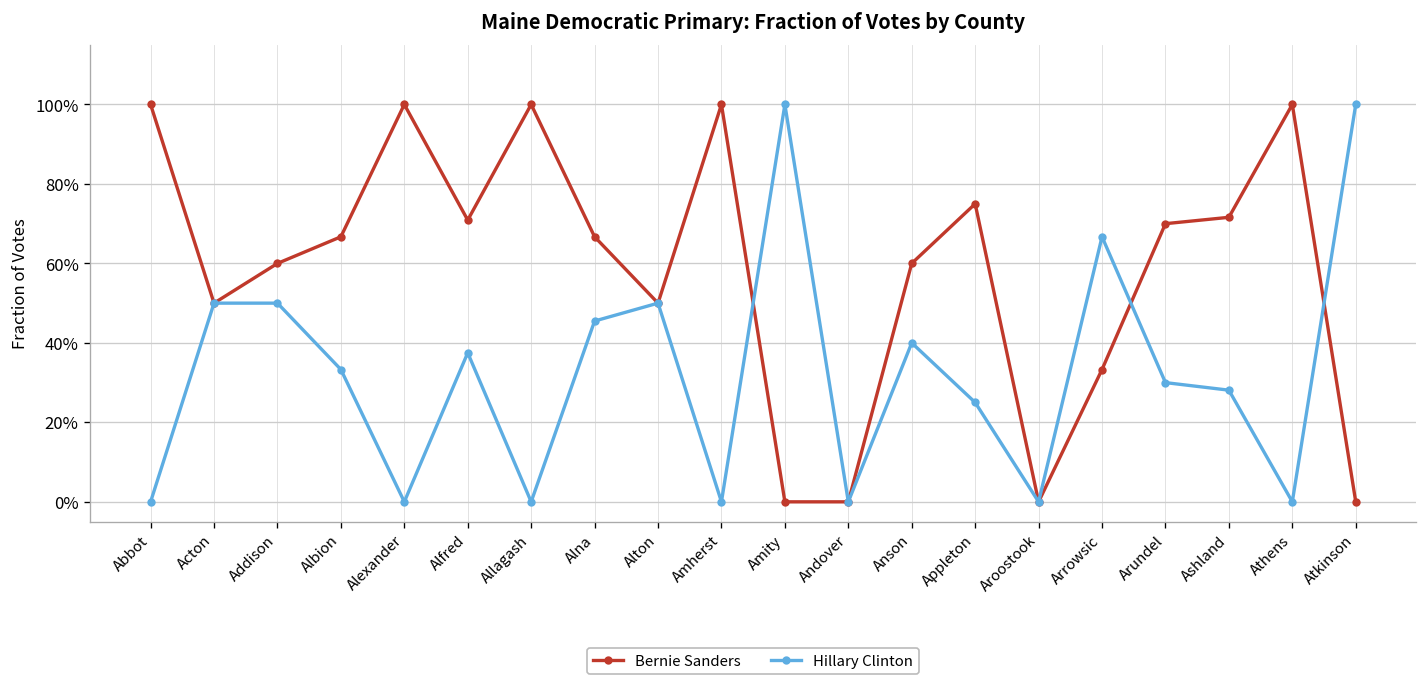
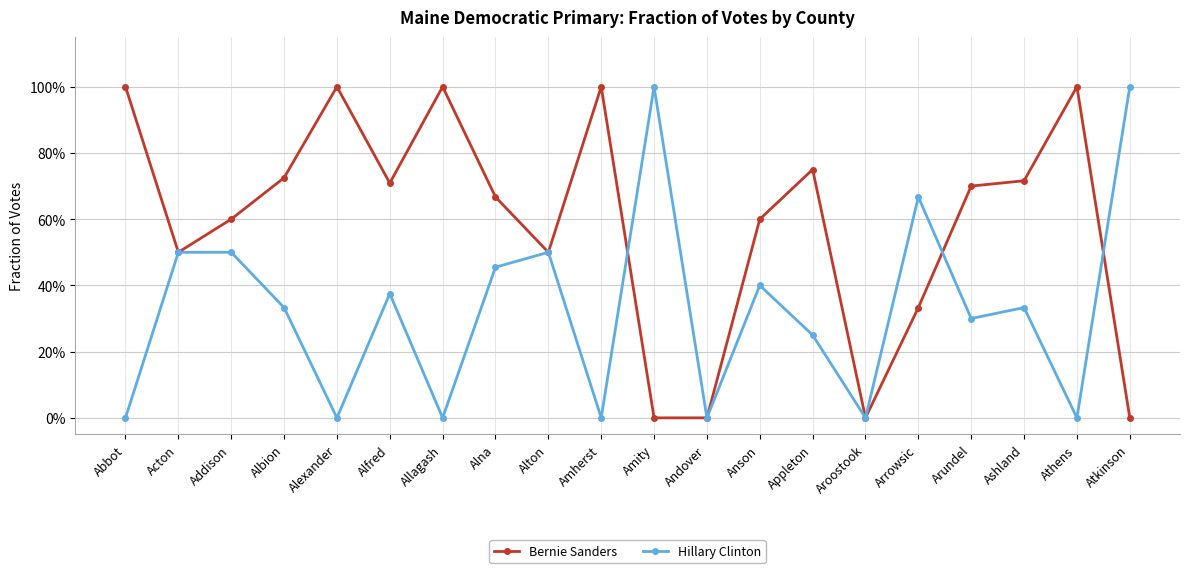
  {
    "Bernie Sanders": {
      "Abbot": "100%",
      "Addison": "60%",
-     "Albion": "67%",
+     "Albion": "73%",
      "Alexander": "100%",
      "Alfred": "71%",
      "Allagash": "100%",
      "Alna": "67%",
      "Amherst": "100%",
      "Amity": "0%",
      "Anson": "60%",
      "Appleton": "75%",
      "Arrowsic": "33%",
      "Arundel": "70%",
      "Ashland": "72%",
      "Athens": "100%",
      "Atkinson": "0%"
    },
    "Hillary Clinton": {
      "Abbot": "0%",
      "Addison": "50%",
      "Albion": "33%",
      "Alexander": "0%",
      "Alfred": "38%",
      "Allagash": "0%",
      "Alna": "46%",
      "Amherst": "0%",
      "Amity": "100%",
      "Anson": "40%",
      "Appleton": "25%",
      "Arrowsic": "67%",
      "Arundel": "30%",
-     "Ashland": "28%",
+     "Ashland": "33%",
      "Athens": "0%",
      "Atkinson": "100%"
    }
  }
